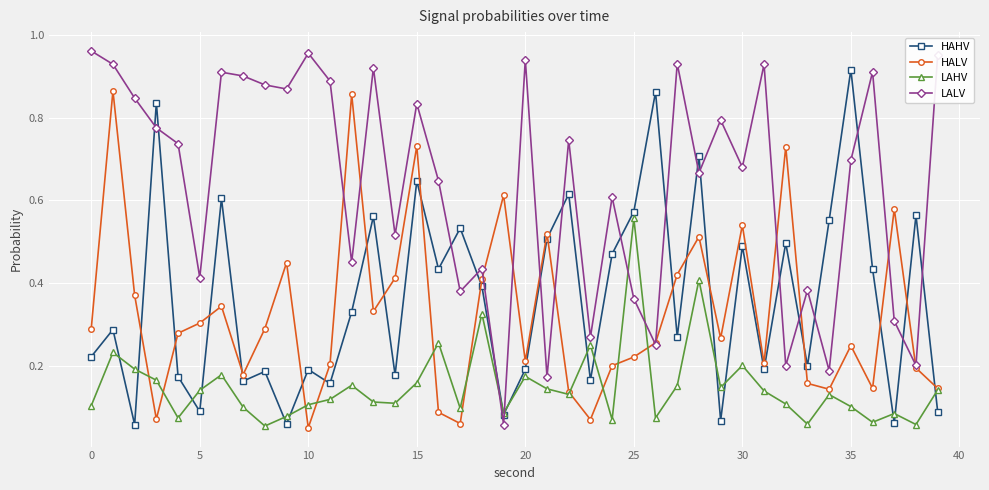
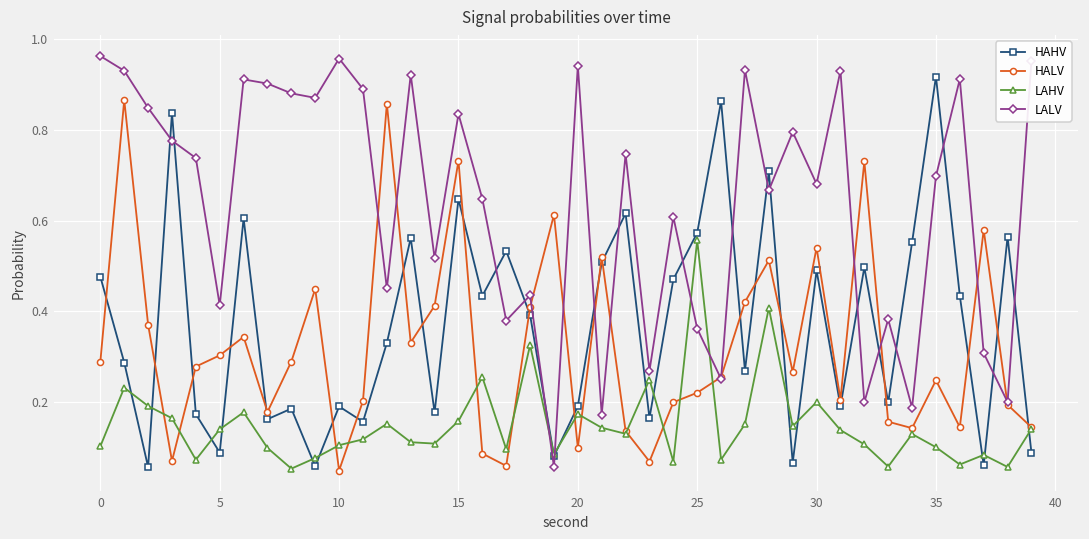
  {
    "HAHV": {
-     "0": 0.22,
+     "0": 0.48,
      "5": 0.09,
      "10": 0.19,
      "15": 0.65,
      "20": 0.19,
      "25": 0.57,
      "30": 0.49,
      "35": 0.92
    },
    "HALV": {
      "0": 0.29,
      "5": 0.30,
      "10": 0.05,
      "15": 0.73,
-     "20": 0.21,
+     "20": 0.10,
      "25": 0.22,
      "30": 0.54,
      "35": 0.25
    },
    "LAHV": {
      "0": 0.10,
      "5": 0.14,
      "10": 0.11,
      "15": 0.16,
      "20": 0.17,
      "25": 0.56,
      "30": 0.20,
      "35": 0.10
    },
    "LALV": {
      "0": 0.96,
      "5": 0.41,
      "10": 0.96,
      "15": 0.83,
      "20": 0.94,
      "25": 0.36,
      "30": 0.68,
      "35": 0.70
    }
  }
